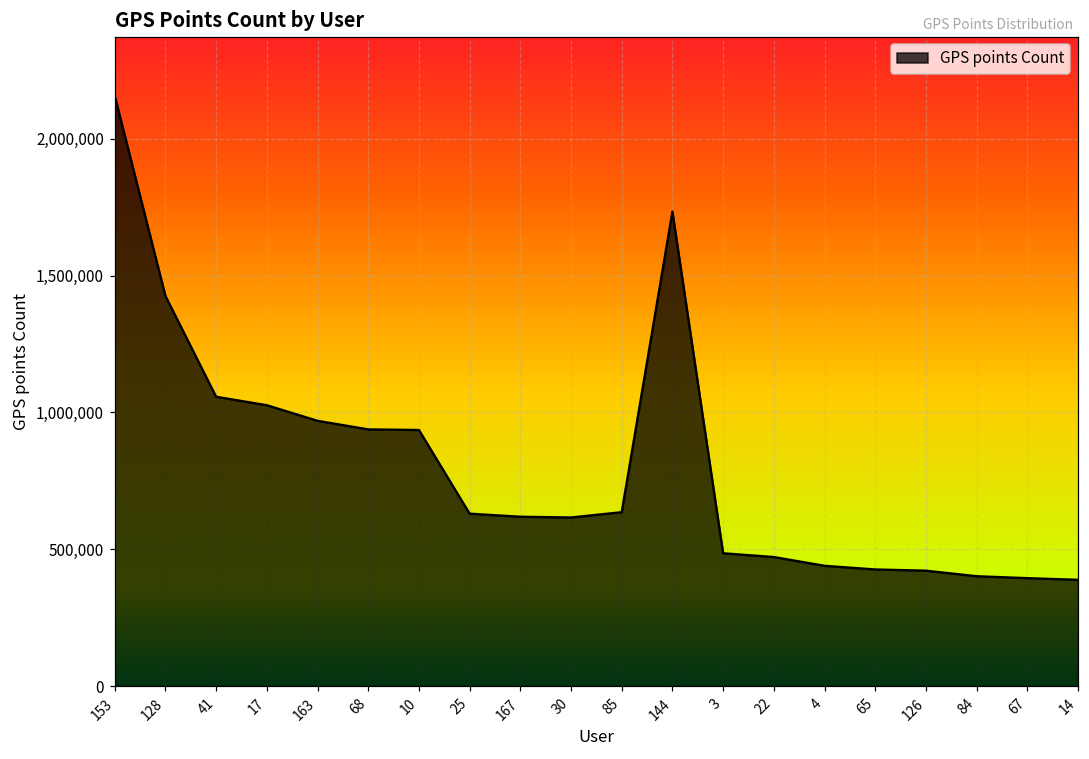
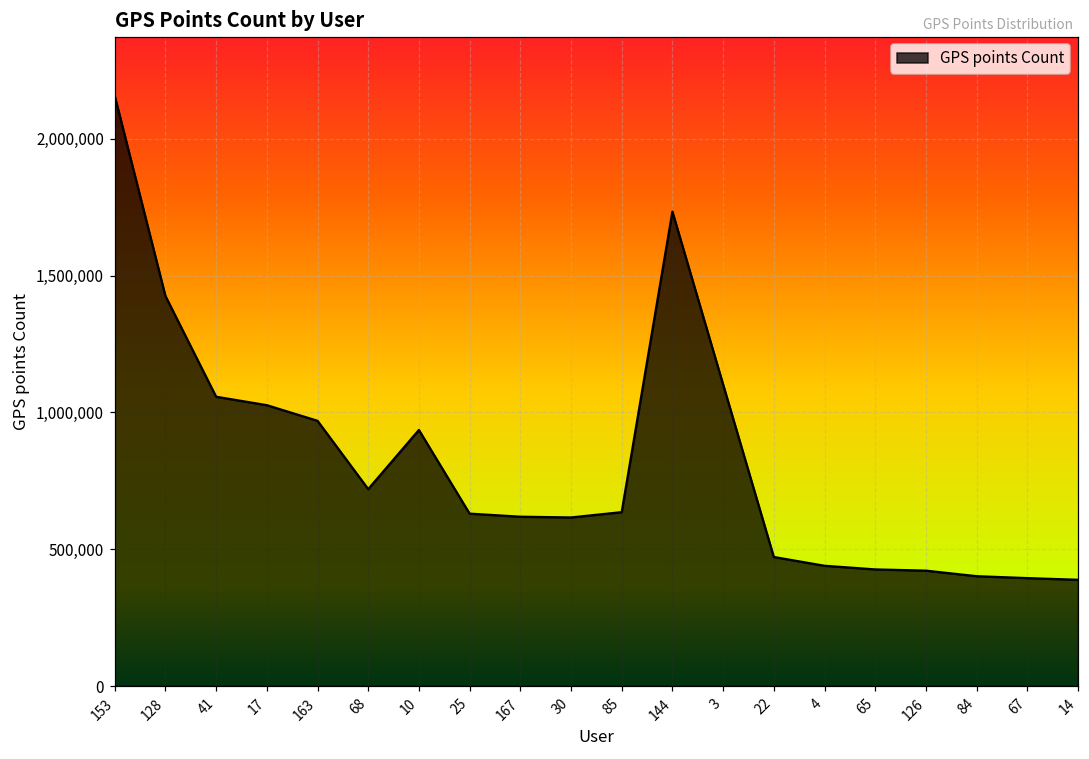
  {
    "153": "2,160,000",
    "128": "1,430,000",
    "41": "1,060,000",
    "17": "1,030,000",
    "163": "970,000",
-   "68": "940,000",
+   "68": "720,000",
    "10": "940,000",
    "25": "630,000",
    "167": "620,000",
    "30": "620,000",
    "85": "640,000",
    "144": "1,730,000",
-   "3": "490,000",
+   "3": "1,100,000",
    "22": "470,000",
    "4": "440,000",
    "65": "430,000",
    "126": "420,000",
    "84": "400,000",
    "67": "390,000",
    "14": "390,000"
  }
